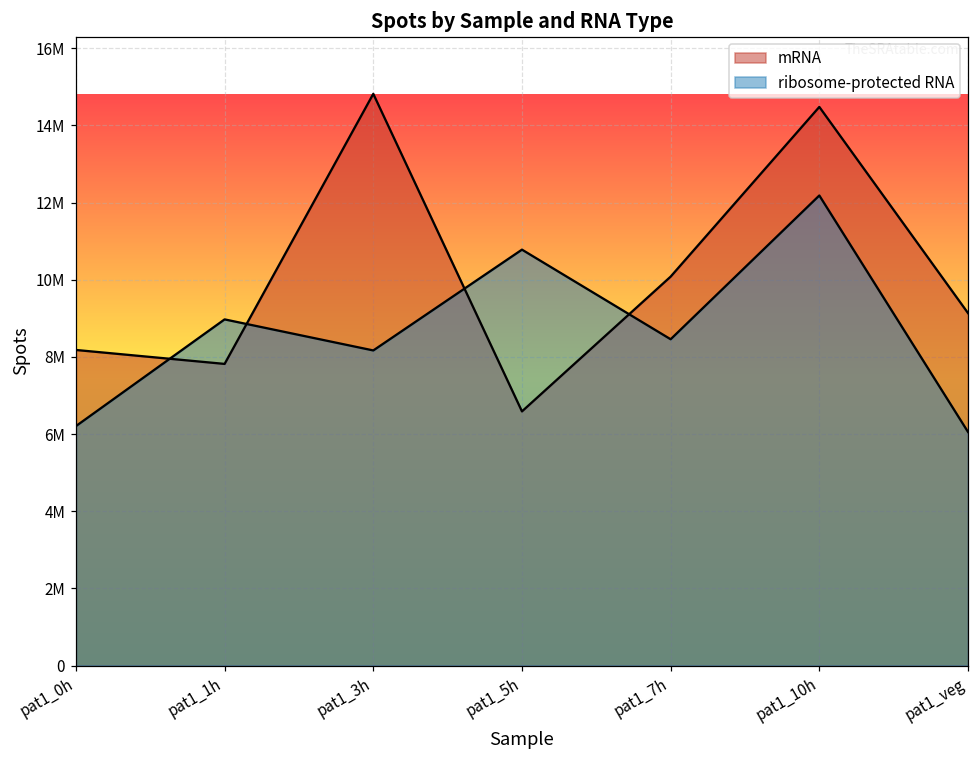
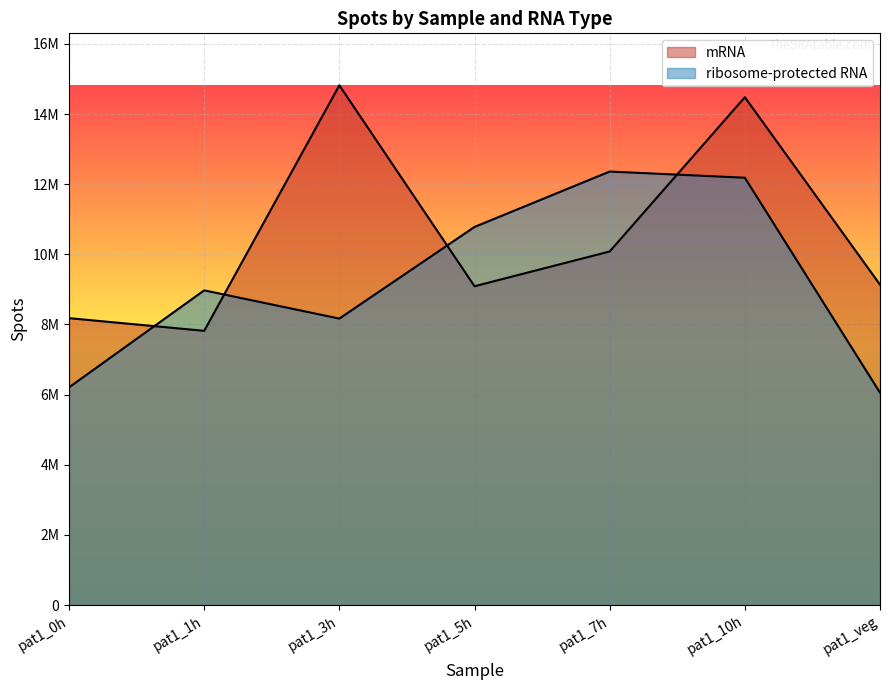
  {
    "mRNA": {
      "pat1_0h": 8200000,
      "pat1_1h": 7800000,
      "pat1_3h": 14800000,
-     "pat1_5h": 6600000,
+     "pat1_5h": 9100000,
      "pat1_7h": 10100000,
      "pat1_10h": 14500000,
      "pat1_veg": 9100000
    },
    "ribosome-protected RNA": {
      "pat1_0h": 6200000,
      "pat1_1h": 9000000,
      "pat1_3h": 8200000,
      "pat1_5h": 10800000,
-     "pat1_7h": 8500000,
+     "pat1_7h": 12400000,
      "pat1_10h": 12200000,
      "pat1_veg": 6100000
    }
  }
